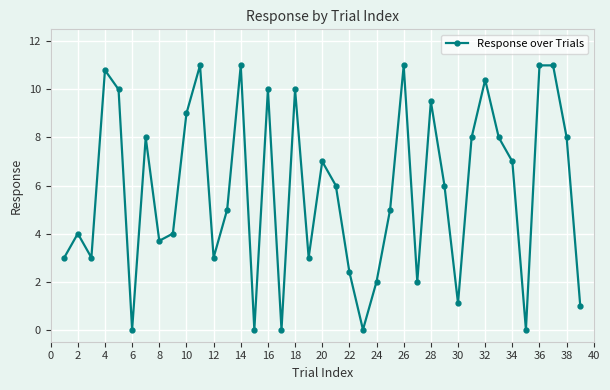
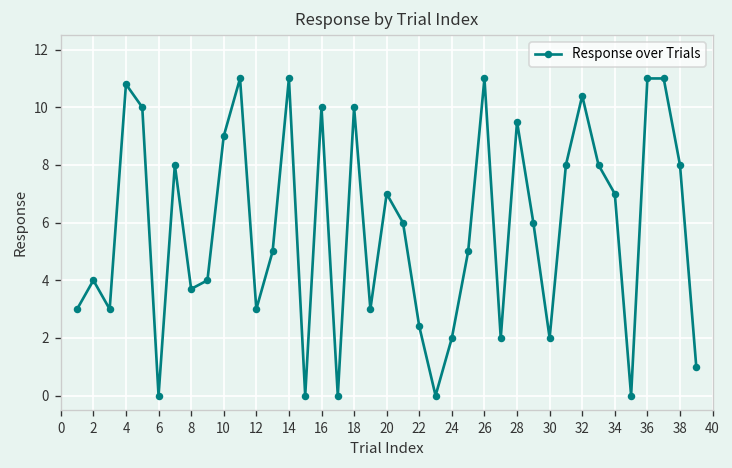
  {
    "2": 4.0,
    "4": 10.8,
    "6": 0.0,
    "8": 3.7,
    "10": 9.0,
    "12": 3.0,
    "14": 11.0,
    "16": 10.0,
    "18": 10.0,
    "20": 7.0,
    "22": 2.4,
    "24": 2.0,
    "26": 11.0,
    "28": 9.5,
-   "30": 1.1,
+   "30": 2.0,
    "32": 10.4,
    "34": 7.0,
    "36": 11.0,
    "38": 8.0
  }
